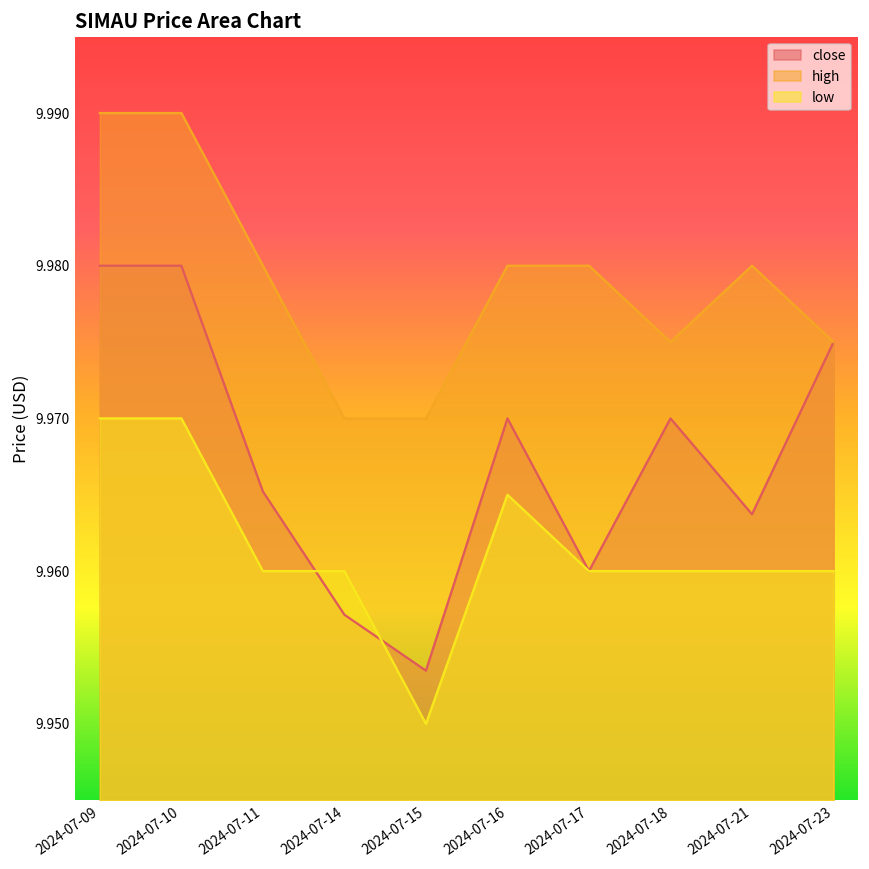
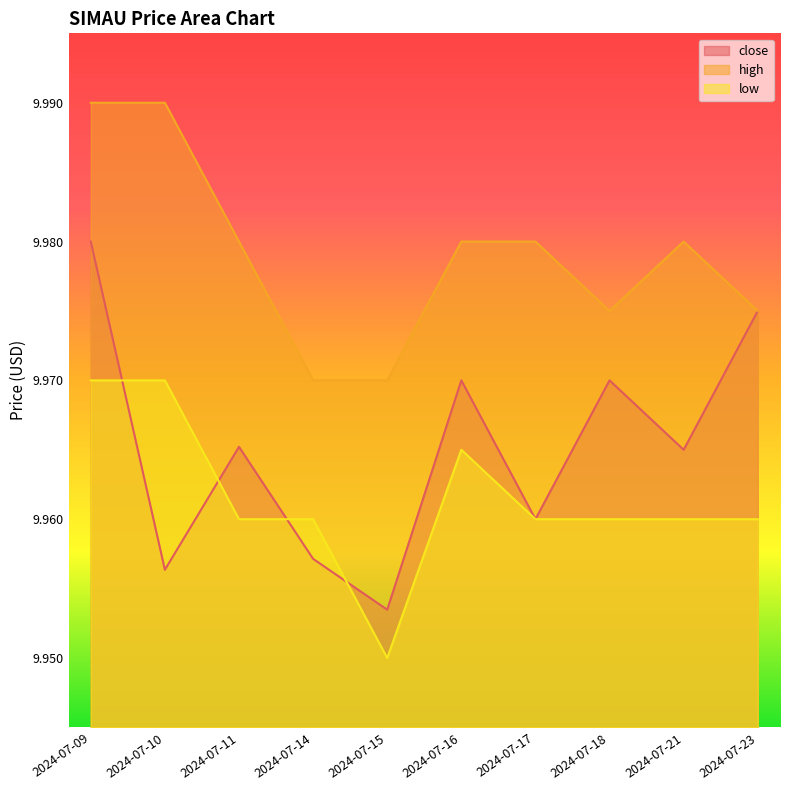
  {
    "close": {
      "2024-07-09": 9.9800,
-     "2024-07-10": 9.9800,
+     "2024-07-10": 9.9564,
      "2024-07-11": 9.9652,
      "2024-07-14": 9.9571,
      "2024-07-15": 9.9535,
      "2024-07-16": 9.9700,
      "2024-07-18": 9.9700,
-     "2024-07-21": 9.9637
+     "2024-07-21": 9.9650
    }
  }
